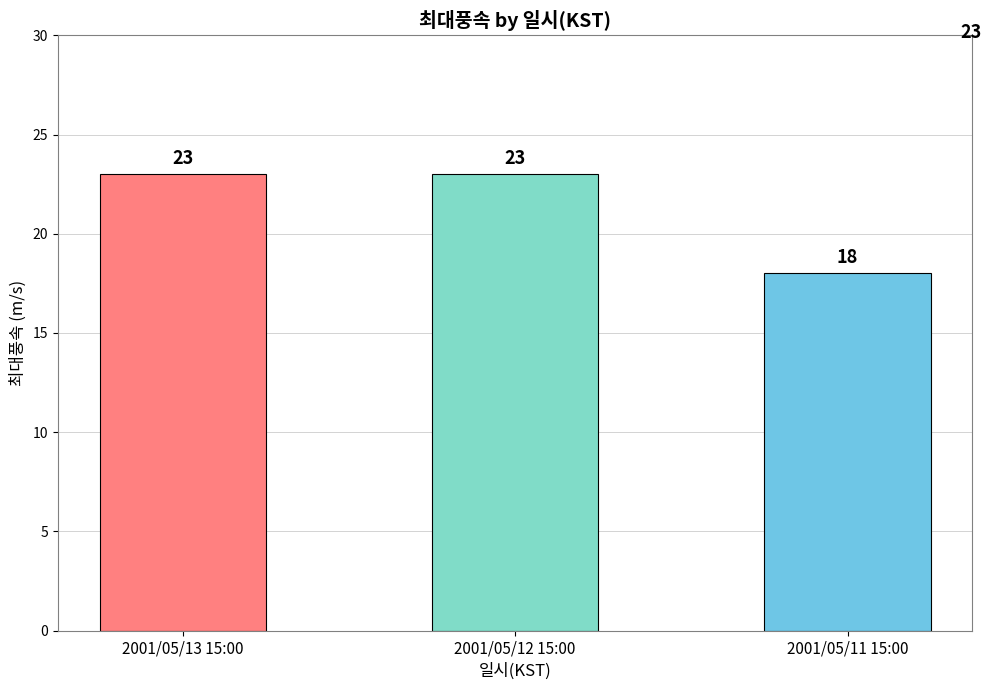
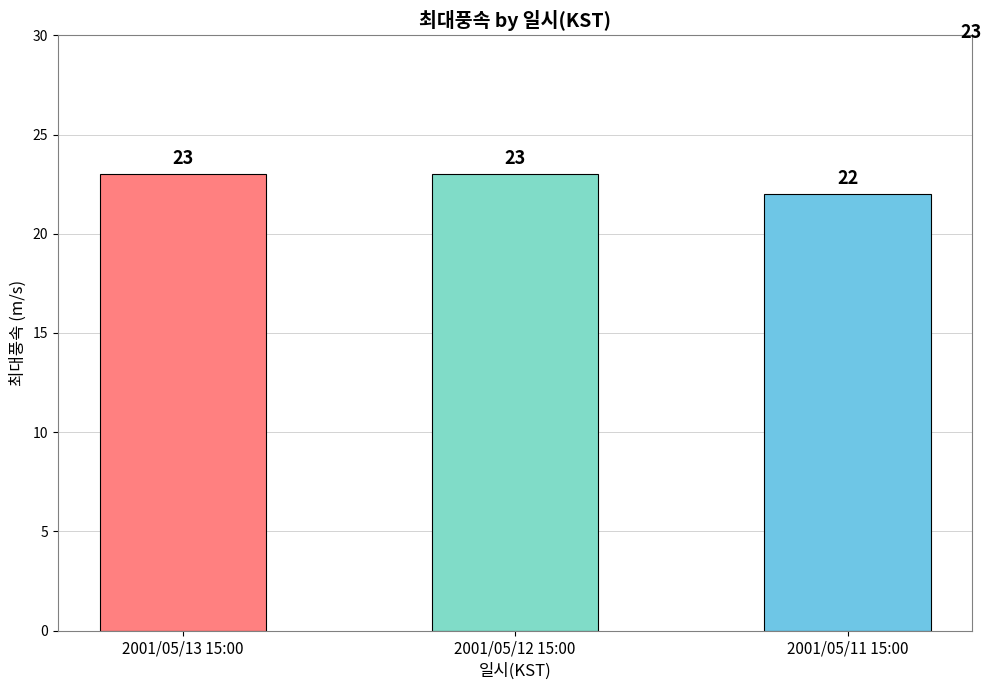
  {
    "2001/05/13 15:00": 23,
    "2001/05/12 15:00": 23,
-   "2001/05/11 15:00": 18
+   "2001/05/11 15:00": 22
  }
